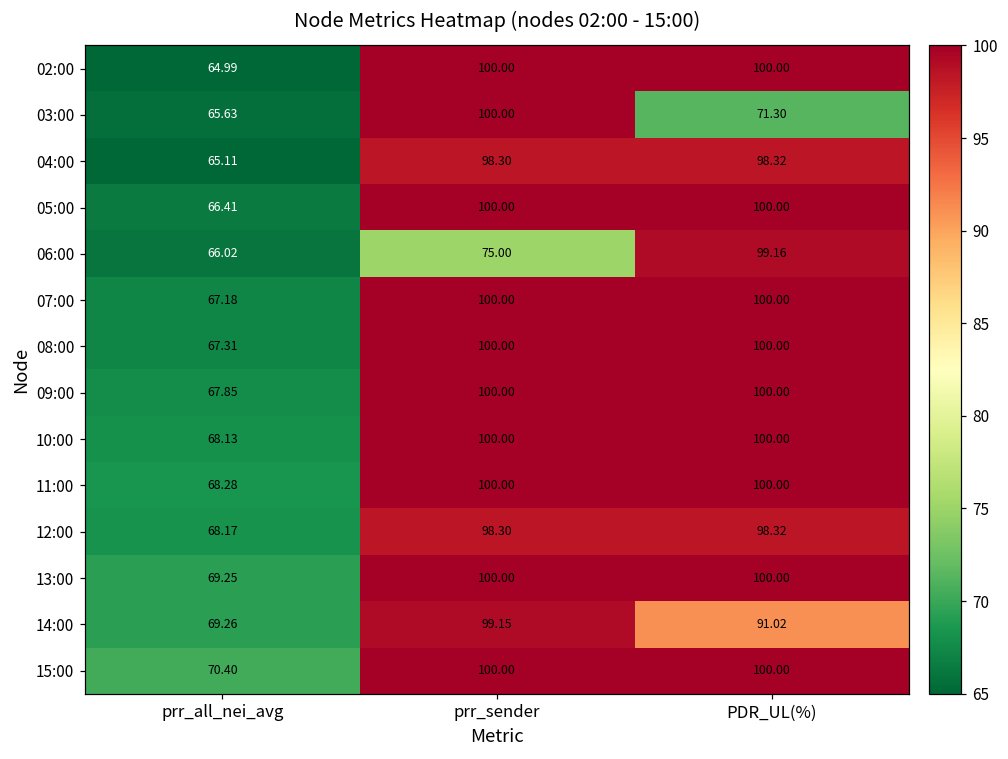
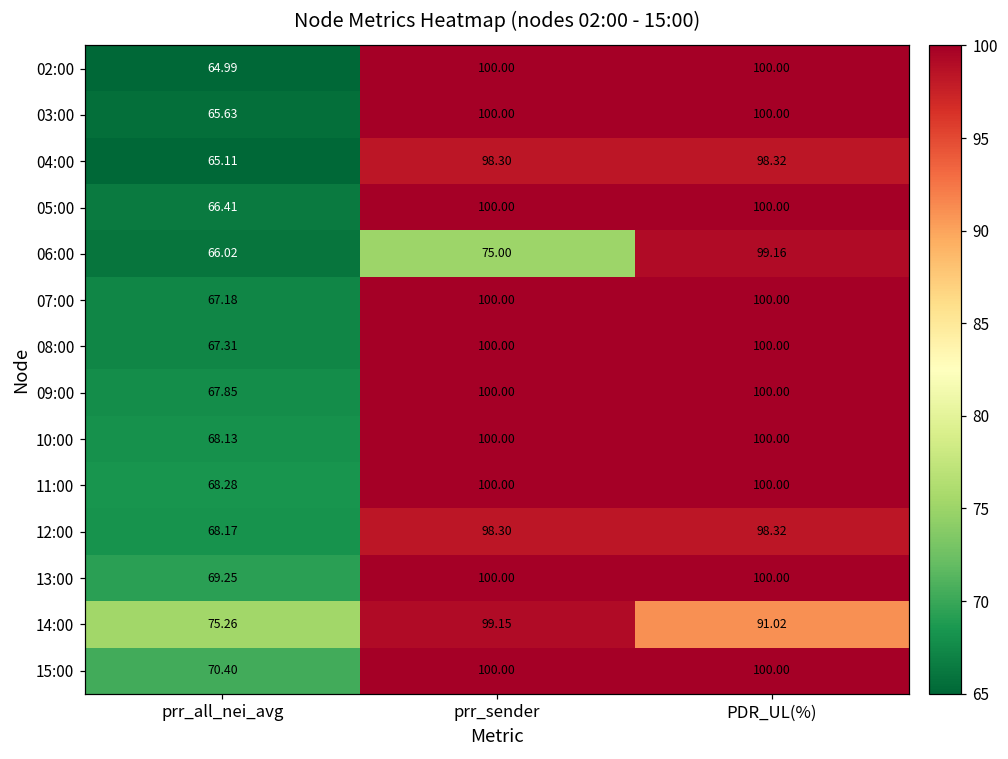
  {
    "02:00": {
      "prr_all_nei_avg": 64.99,
      "prr_sender": 100.00,
      "PDR_UL(%)": 100.00
    },
    "03:00": {
      "prr_all_nei_avg": 65.63,
      "prr_sender": 100.00,
-     "PDR_UL(%)": 71.30
+     "PDR_UL(%)": 100.00
    },
    "04:00": {
      "prr_all_nei_avg": 65.11,
      "prr_sender": 98.30,
      "PDR_UL(%)": 98.32
    },
    "05:00": {
      "prr_all_nei_avg": 66.41,
      "prr_sender": 100.00,
      "PDR_UL(%)": 100.00
    },
    "06:00": {
      "prr_all_nei_avg": 66.02,
      "prr_sender": 75.00,
      "PDR_UL(%)": 99.16
    },
    "07:00": {
      "prr_all_nei_avg": 67.18,
      "prr_sender": 100.00,
      "PDR_UL(%)": 100.00
    },
    "08:00": {
      "prr_all_nei_avg": 67.31,
      "prr_sender": 100.00,
      "PDR_UL(%)": 100.00
    },
    "09:00": {
      "prr_all_nei_avg": 67.85,
      "prr_sender": 100.00,
      "PDR_UL(%)": 100.00
    },
    "10:00": {
      "prr_all_nei_avg": 68.13,
      "prr_sender": 100.00,
      "PDR_UL(%)": 100.00
    },
    "11:00": {
      "prr_all_nei_avg": 68.28,
      "prr_sender": 100.00,
      "PDR_UL(%)": 100.00
    },
    "12:00": {
      "prr_all_nei_avg": 68.17,
      "prr_sender": 98.30,
      "PDR_UL(%)": 98.32
    },
    "13:00": {
      "prr_all_nei_avg": 69.25,
      "prr_sender": 100.00,
      "PDR_UL(%)": 100.00
    },
    "14:00": {
-     "prr_all_nei_avg": 69.26,
+     "prr_all_nei_avg": 75.26,
      "prr_sender": 99.15,
      "PDR_UL(%)": 91.02
    },
    "15:00": {
      "prr_all_nei_avg": 70.40,
      "prr_sender": 100.00,
      "PDR_UL(%)": 100.00
    }
  }
